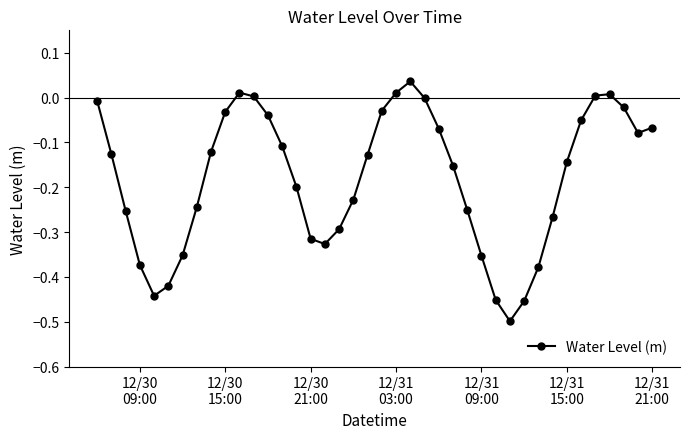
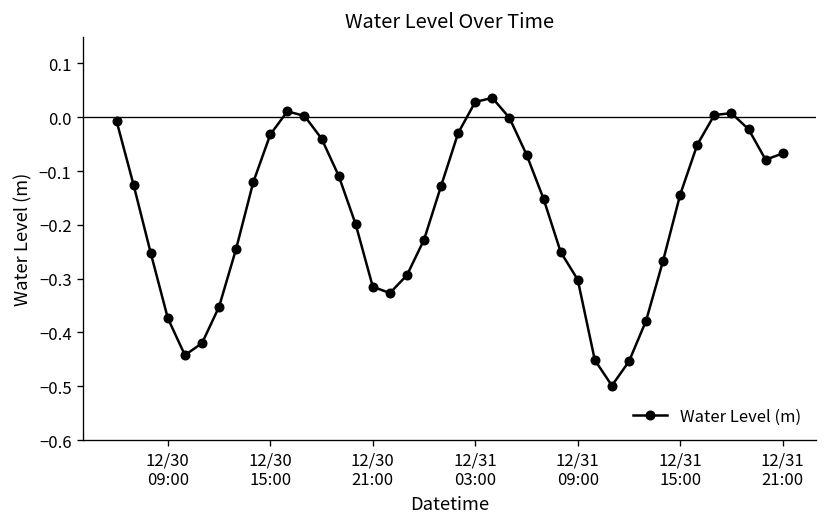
  {
    "12/30 09:00": -0.37,
    "12/30 15:00": -0.03,
    "12/30 21:00": -0.32,
-   "12/31 03:00": 0.01,
-   "12/31 09:00": -0.35,
+   "12/31 03:00": 0.03,
+   "12/31 09:00": -0.30,
    "12/31 15:00": -0.14,
    "12/31 21:00": -0.07
  }
